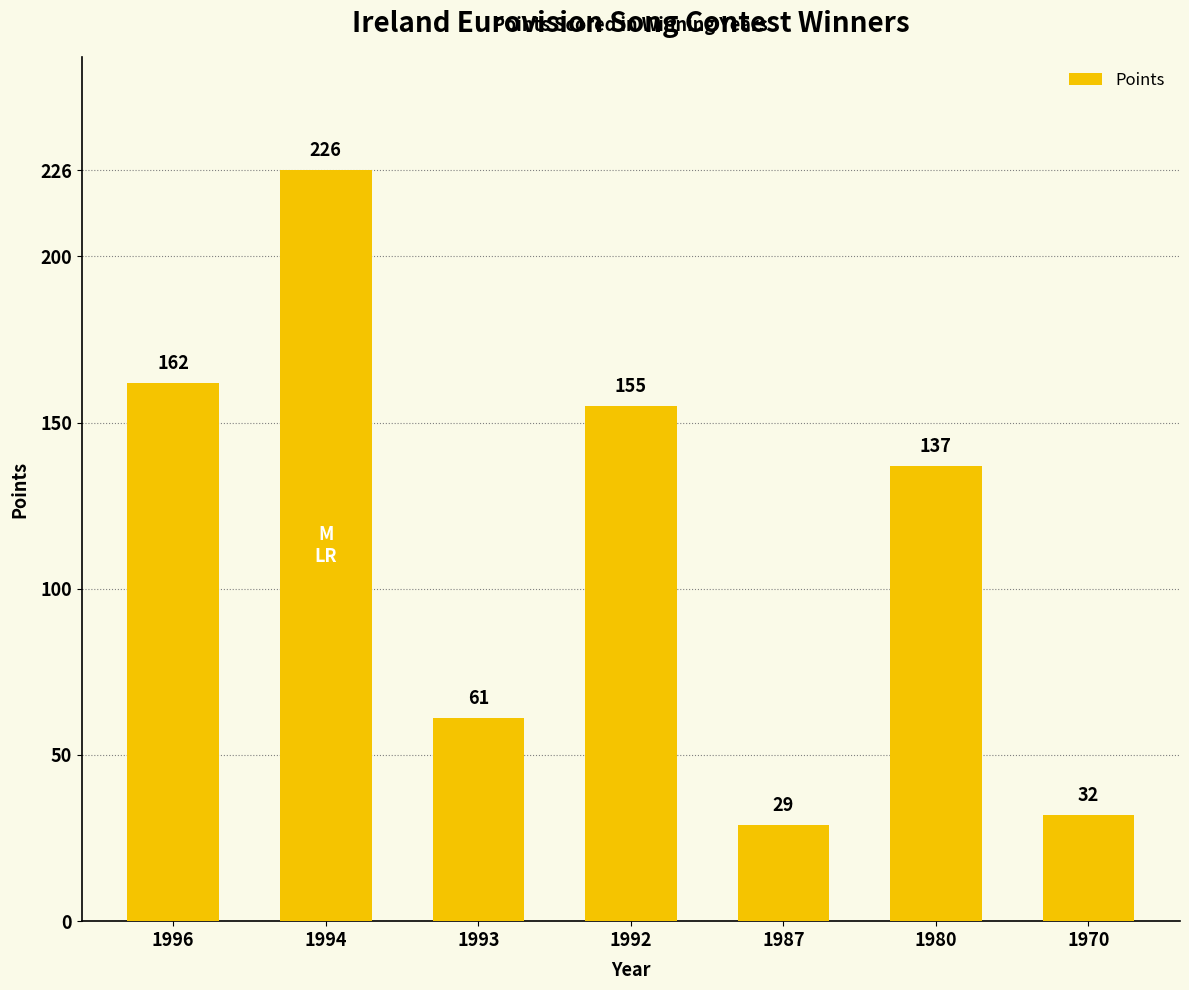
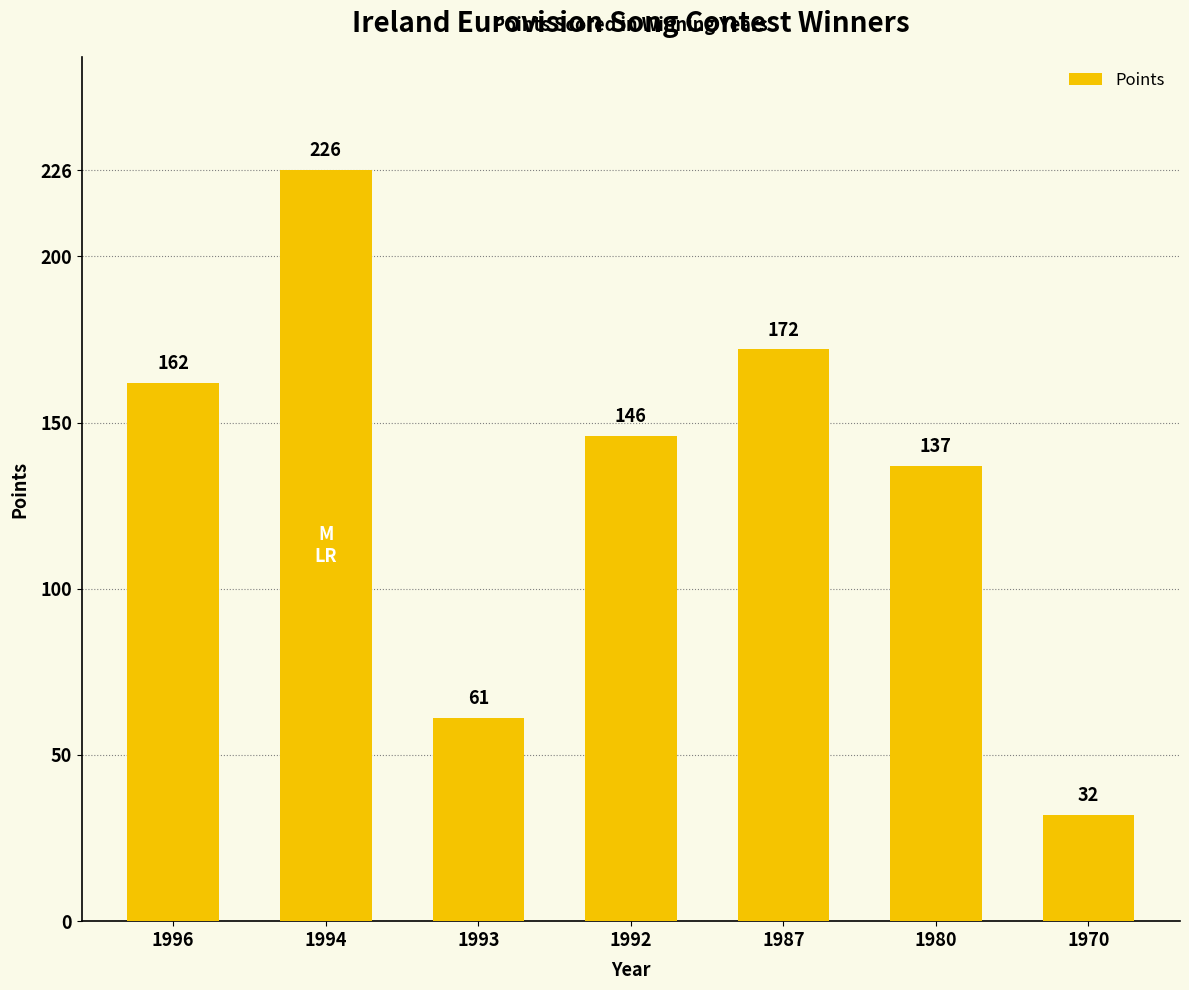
  {
    "1996": 162,
    "1994": 226,
    "1993": 61,
-   "1992": 155,
-   "1987": 29,
+   "1992": 146,
+   "1987": 172,
    "1980": 137,
    "1970": 32
  }
